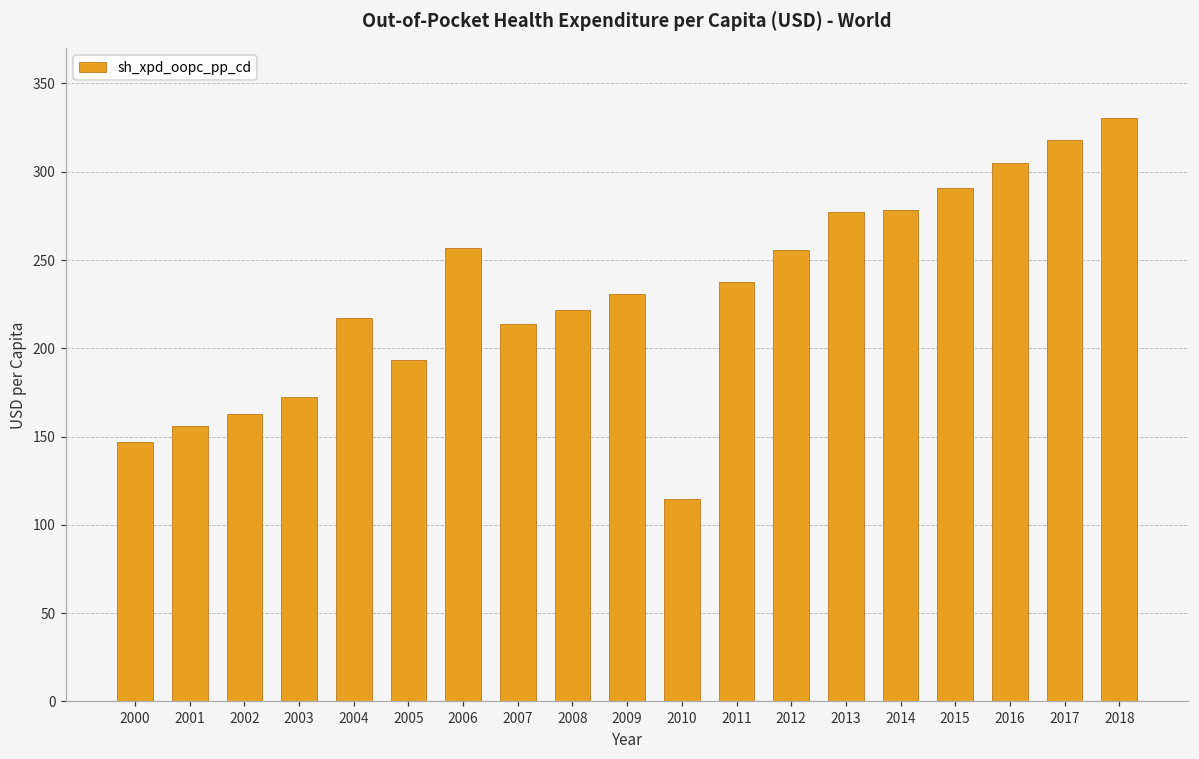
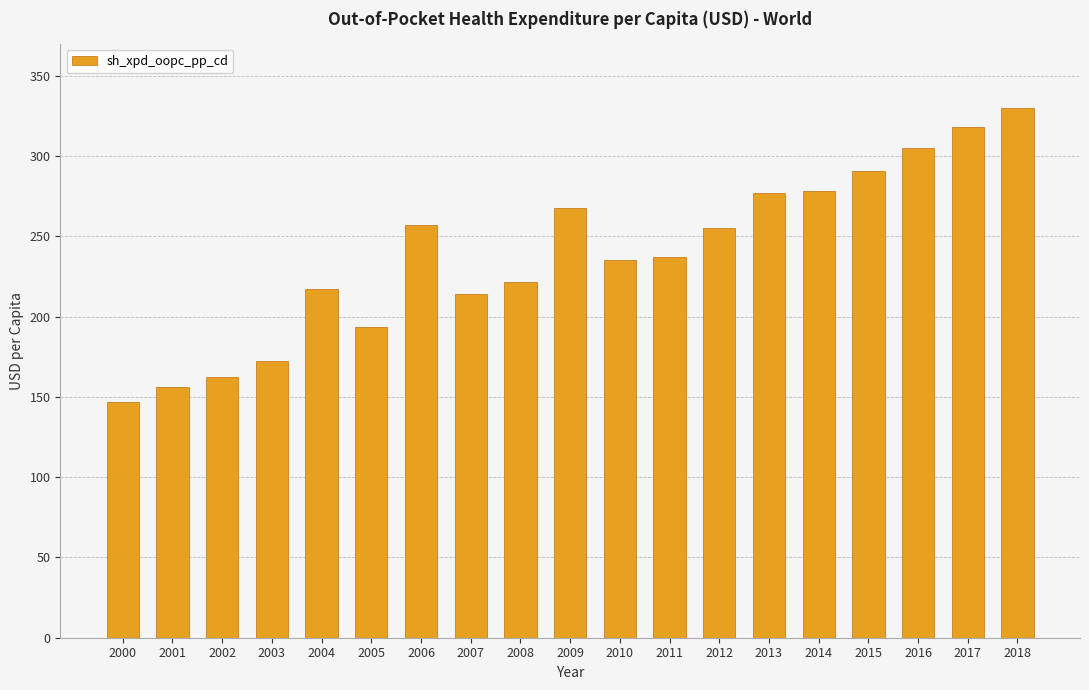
  {
    "2000": 147,
    "2001": 156,
    "2002": 163,
    "2003": 172,
    "2004": 217,
    "2005": 193,
    "2006": 257,
    "2007": 214,
    "2008": 222,
-   "2009": 231,
-   "2010": 115,
+   "2009": 268,
+   "2010": 235,
    "2011": 237,
    "2012": 256,
    "2013": 277,
    "2014": 279,
    "2015": 291,
    "2016": 305,
    "2017": 318,
    "2018": 330
  }
